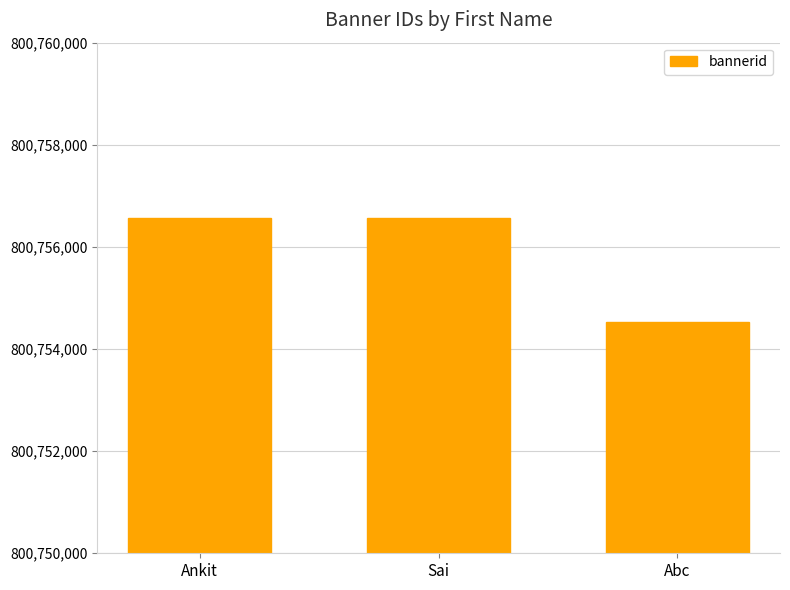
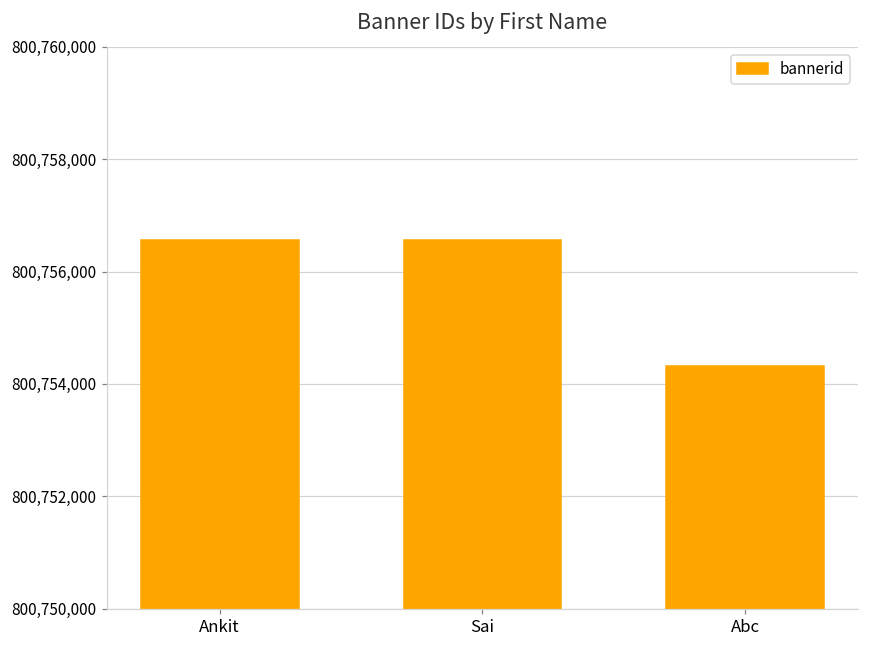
  {
    "Ankit": "800,756,600",
    "Sai": "800,756,600",
-   "Abc": "800,754,500"
+   "Abc": "800,754,300"
  }
